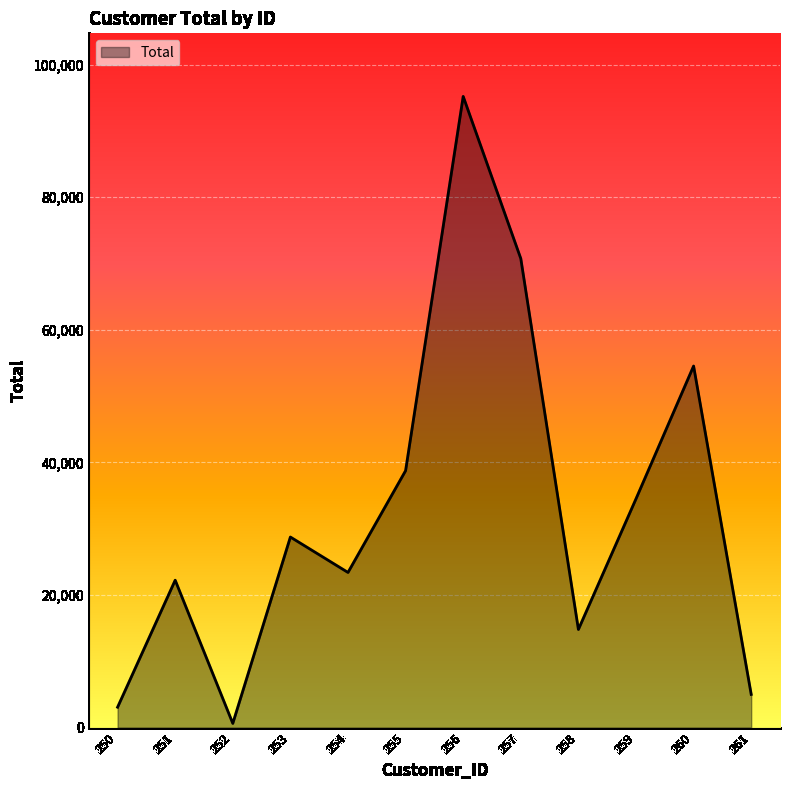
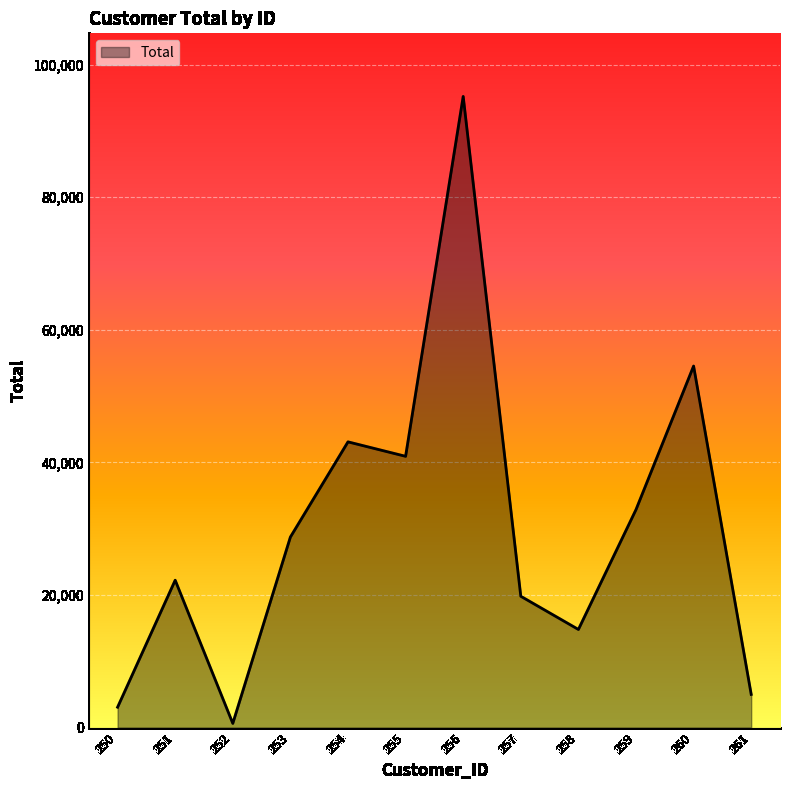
  {
    "250": "3,000",
    "251": "22,000",
    "252": "1,000",
    "253": "29,000",
-   "254": "23,000",
-   "255": "39,000",
+   "254": "43,000",
+   "255": "41,000",
    "256": "95,000",
-   "257": "71,000",
+   "257": "20,000",
    "258": "15,000",
-   "259": "34,000",
+   "259": "33,000",
    "260": "55,000",
    "261": "5,000"
  }
